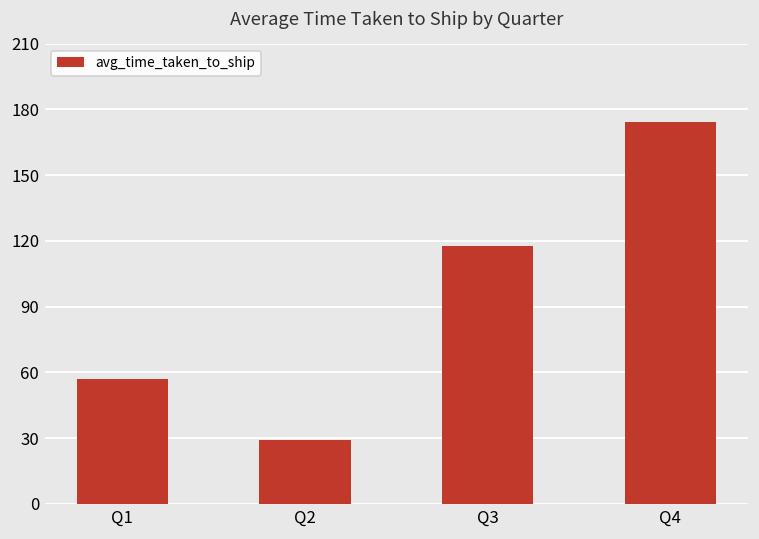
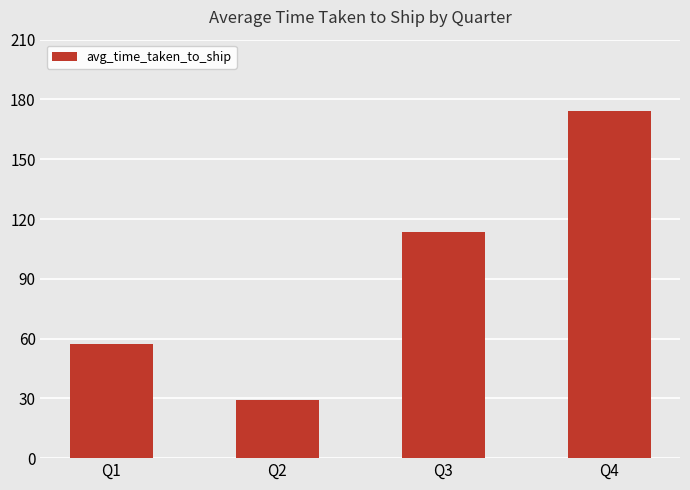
  {
    "Q1": 57,
    "Q2": 29,
-   "Q3": 118,
+   "Q3": 114,
    "Q4": 174
  }
